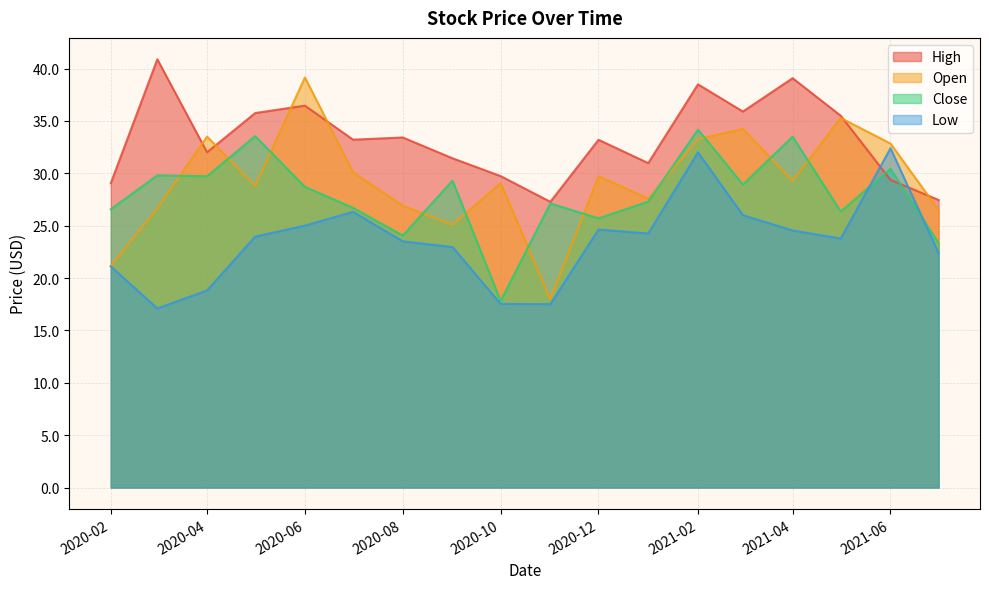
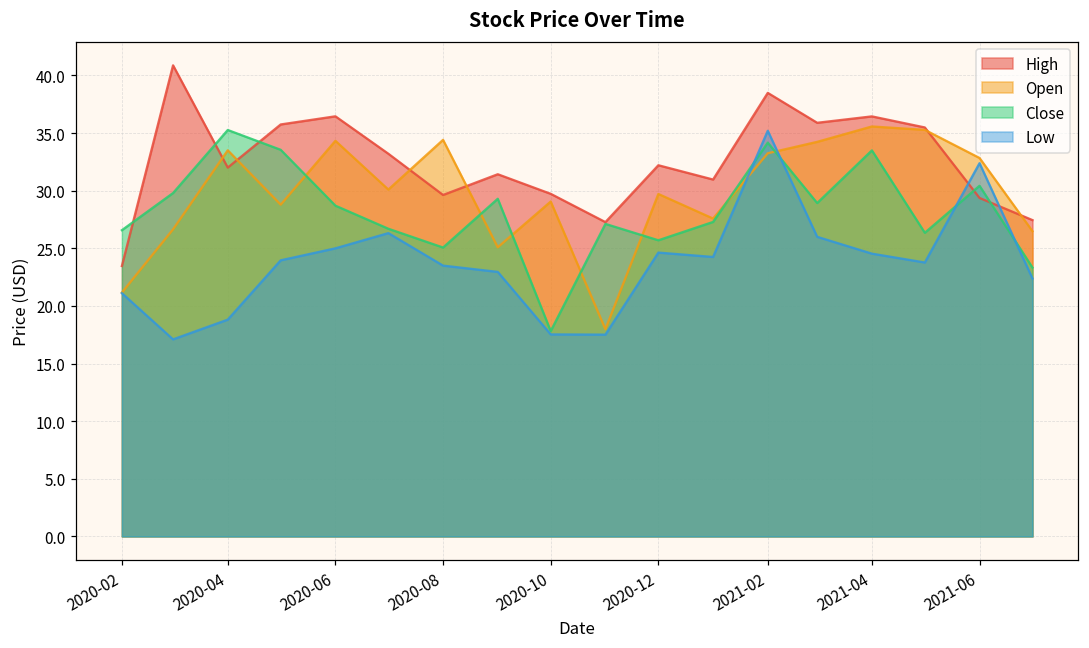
  {
    "High": {
-     "2020-02": 29.1,
+     "2020-02": 23.5,
      "2020-04": 32.0,
      "2020-06": 36.5,
-     "2020-08": 33.4,
+     "2020-08": 29.6,
      "2020-10": 29.7,
-     "2020-12": 33.2,
+     "2020-12": 32.2,
      "2021-02": 38.5,
-     "2021-04": 39.1,
+     "2021-04": 36.5,
      "2021-06": 29.4
    },
    "Open": {
      "2020-04": 33.5,
-     "2020-06": 39.2,
-     "2020-08": 26.9,
+     "2020-06": 34.3,
+     "2020-08": 34.4,
      "2020-10": 29.1,
      "2020-12": 29.7,
      "2021-02": 33.3,
-     "2021-04": 29.3,
+     "2021-04": 35.6,
      "2021-06": 32.8
    },
    "Close": {
      "2020-02": 26.6,
-     "2020-04": 29.7,
+     "2020-04": 35.3,
      "2020-06": 28.7,
-     "2020-08": 24.1,
+     "2020-08": 25.1,
      "2020-10": 17.8,
      "2020-12": 25.7,
      "2021-02": 34.2,
      "2021-04": 33.5,
      "2021-06": 30.4
    },
    "Low": {
      "2020-04": 18.8,
      "2020-06": 25.0,
      "2020-08": 23.5,
      "2020-10": 17.5,
      "2020-12": 24.6,
-     "2021-02": 32.0,
+     "2021-02": 35.2,
      "2021-04": 24.5,
      "2021-06": 32.4
    }
  }
